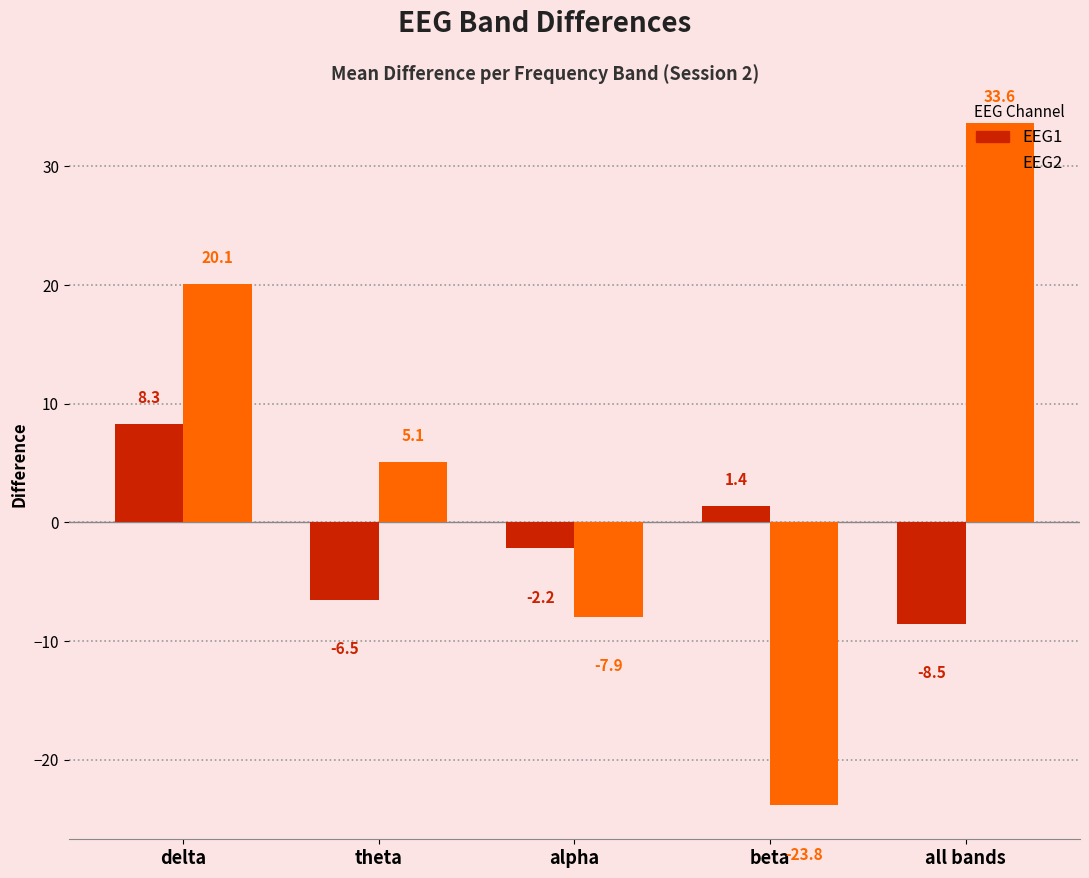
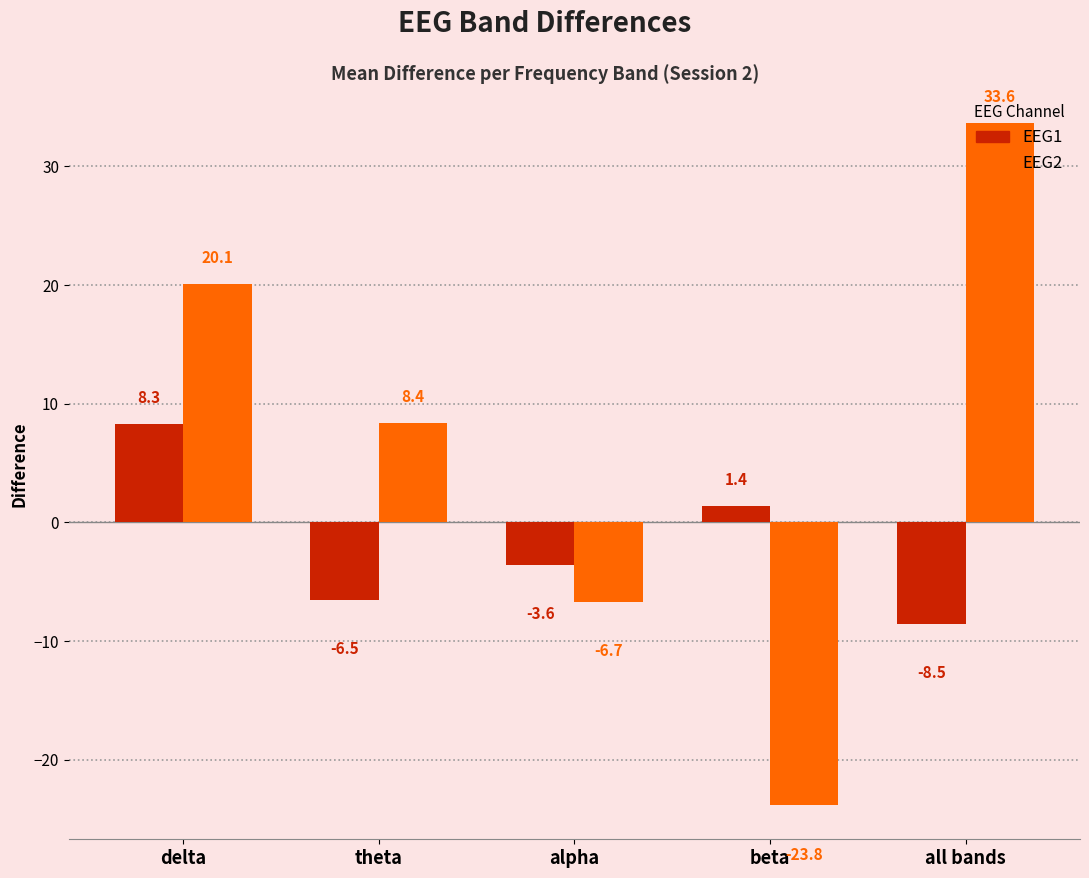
  {
    "EEG1": {
      "delta": 8.3,
-     "alpha": -2.2,
+     "alpha": -3.6,
      "beta": 1.4
    },
    "EEG2": {
      "delta": 20.1,
-     "theta": 5.1,
-     "alpha": -7.9,
+     "theta": 8.4,
+     "alpha": -6.7,
      "all bands": 33.6
    }
  }
